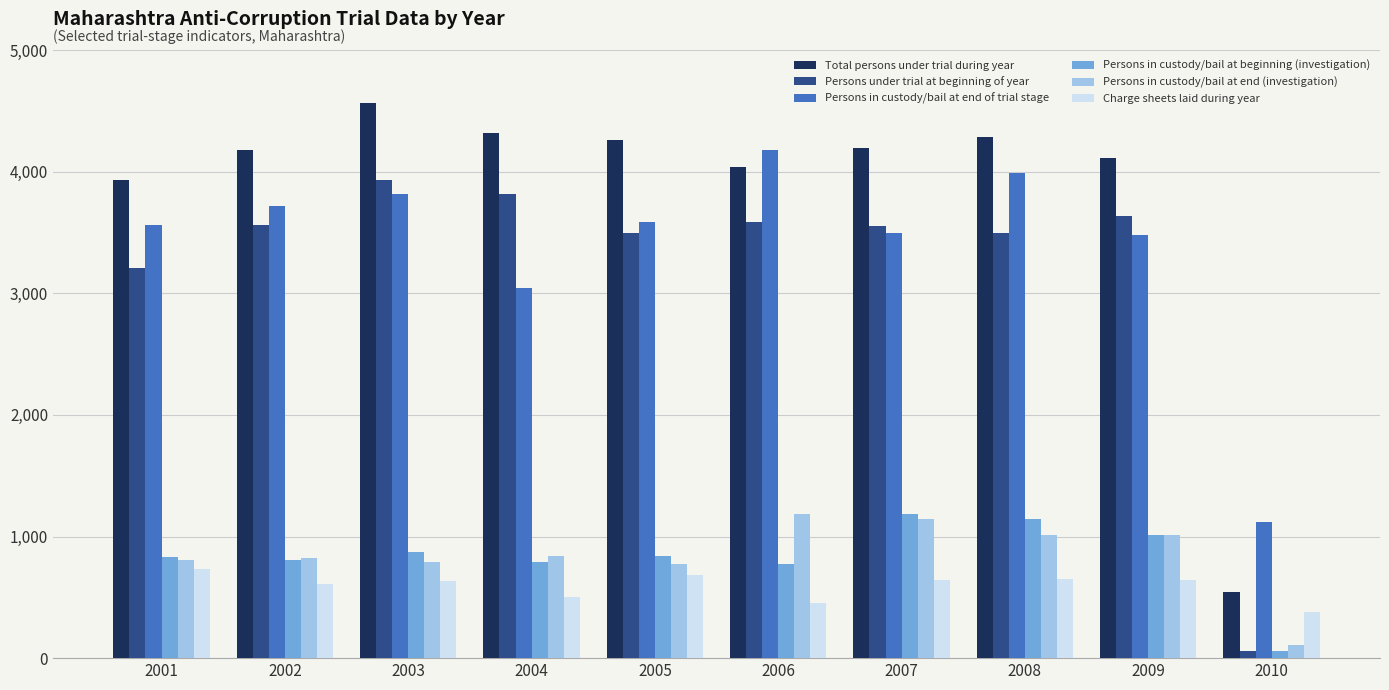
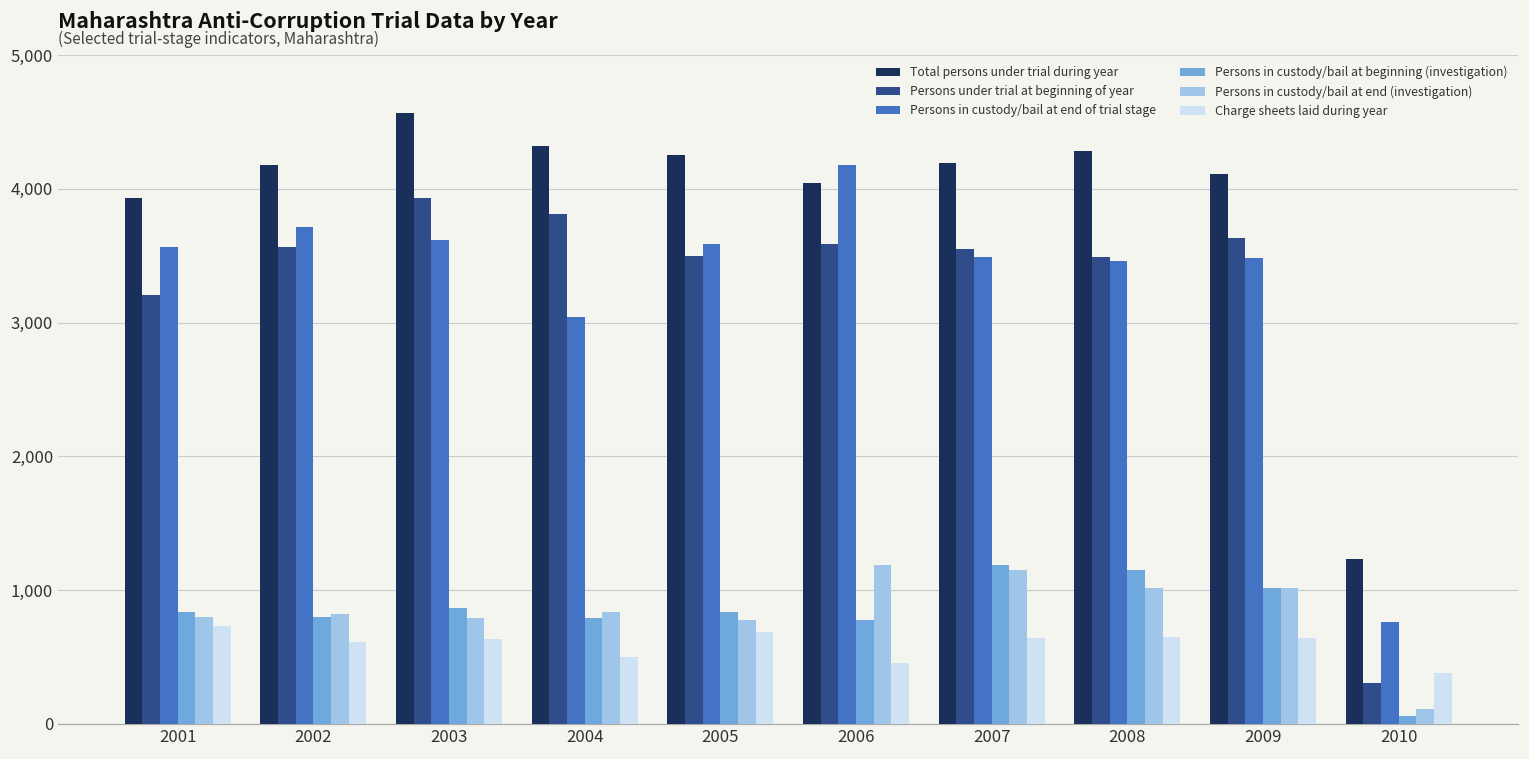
  {
    "Total persons under trial during year": {
      "2001": "3,930",
      "2002": "4,180",
      "2003": "4,560",
      "2004": "4,320",
      "2005": "4,260",
      "2006": "4,040",
      "2007": "4,190",
      "2008": "4,280",
      "2009": "4,110",
-     "2010": "540"
+     "2010": "1,240"
    },
    "Persons under trial at beginning of year": {
      "2001": "3,210",
      "2002": "3,560",
      "2003": "3,930",
      "2004": "3,820",
      "2005": "3,500",
      "2006": "3,590",
      "2007": "3,550",
      "2008": "3,490",
      "2009": "3,630",
-     "2010": "60"
+     "2010": "310"
    },
    "Persons in custody/bail at end of trial stage": {
      "2001": "3,560",
      "2002": "3,720",
-     "2003": "3,820",
+     "2003": "3,620",
      "2004": "3,040",
      "2005": "3,590",
      "2006": "4,180",
      "2007": "3,490",
-     "2008": "3,990",
+     "2008": "3,460",
      "2009": "3,480",
-     "2010": "1,120"
+     "2010": "760"
    }
  }
